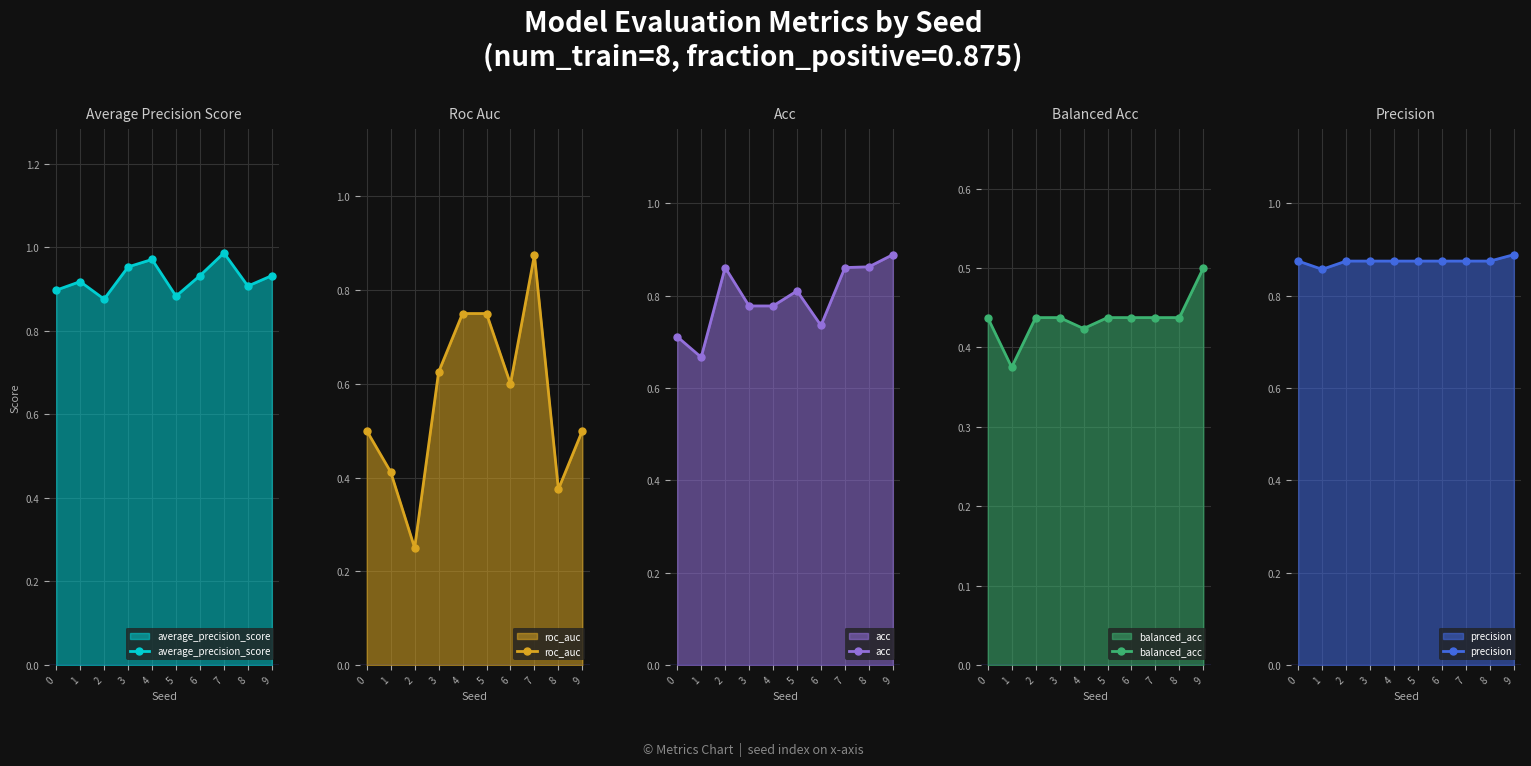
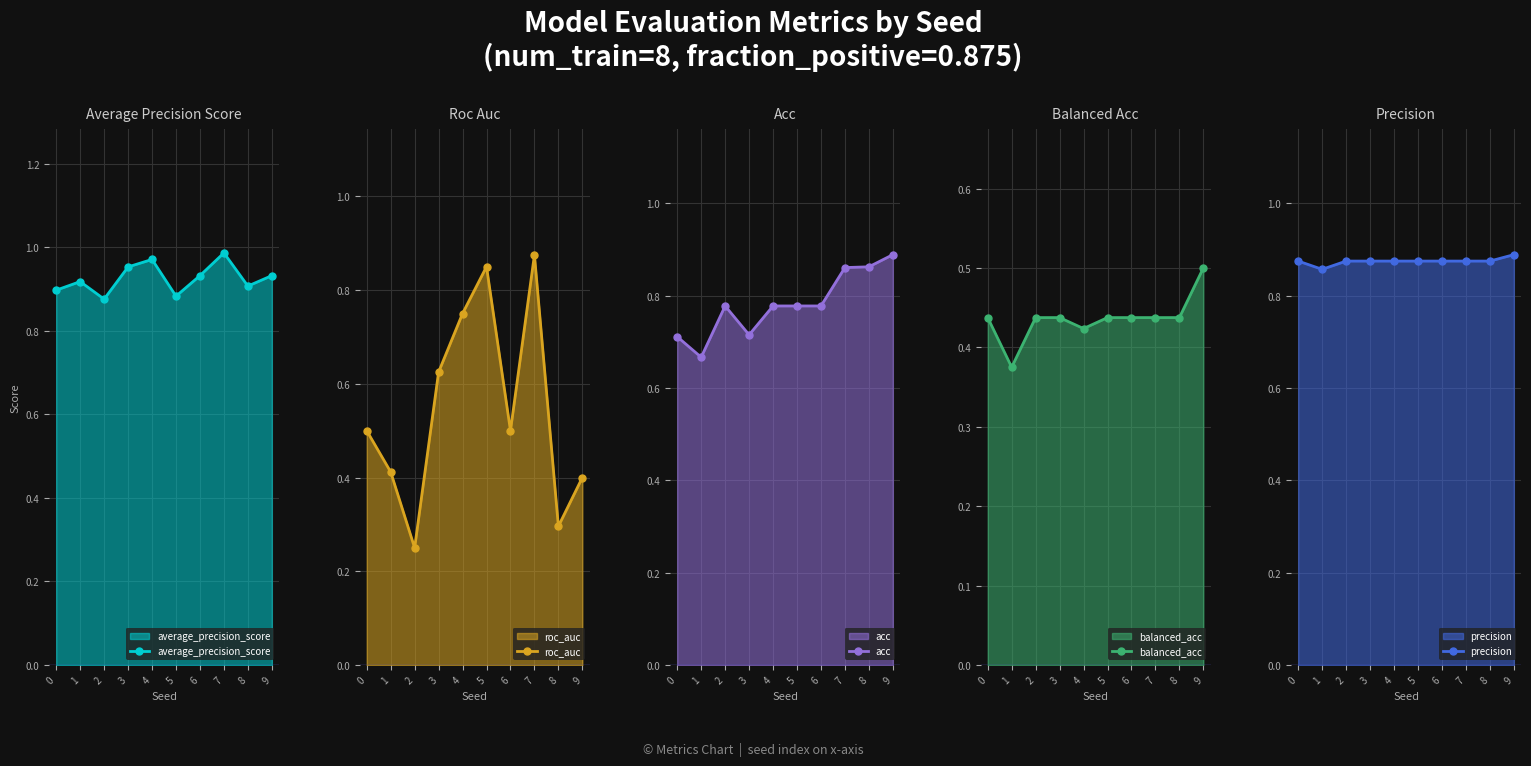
  {
    "Average Precision Score": {
      "0": 0.90,
      "1": 0.92,
      "2": 0.88,
      "3": 0.95,
      "4": 0.97,
      "5": 0.88,
      "6": 0.93,
      "7": 0.99,
      "8": 0.91,
      "9": 0.93
    },
    "Roc Auc": {
      "0": 0.50,
      "1": 0.41,
      "2": 0.25,
      "3": 0.63,
      "4": 0.75,
-     "5": 0.75,
-     "6": 0.6,
+     "5": 0.85,
+     "6": 0.5,
      "7": 0.88,
-     "8": 0.38,
-     "9": 0.5
+     "8": 0.30,
+     "9": 0.4
    },
    "Acc": {
      "0": 0.71,
      "1": 0.67,
-     "2": 0.86,
-     "3": 0.78,
+     "2": 0.78,
+     "3": 0.72,
      "4": 0.78,
-     "5": 0.81,
-     "6": 0.74,
+     "5": 0.78,
+     "6": 0.78,
      "7": 0.86,
      "8": 0.86,
      "9": 0.89
    },
    "Balanced Acc": {
      "0": 0.44,
      "1": 0.38,
      "2": 0.44,
      "3": 0.44,
      "4": 0.42,
      "5": 0.44,
      "6": 0.44,
      "7": 0.44,
      "8": 0.44,
      "9": 0.50
    },
    "Precision": {
      "0": 0.88,
      "1": 0.86,
      "2": 0.88,
      "3": 0.88,
      "4": 0.88,
      "5": 0.88,
      "6": 0.88,
      "7": 0.88,
      "8": 0.88,
      "9": 0.89
    }
  }
